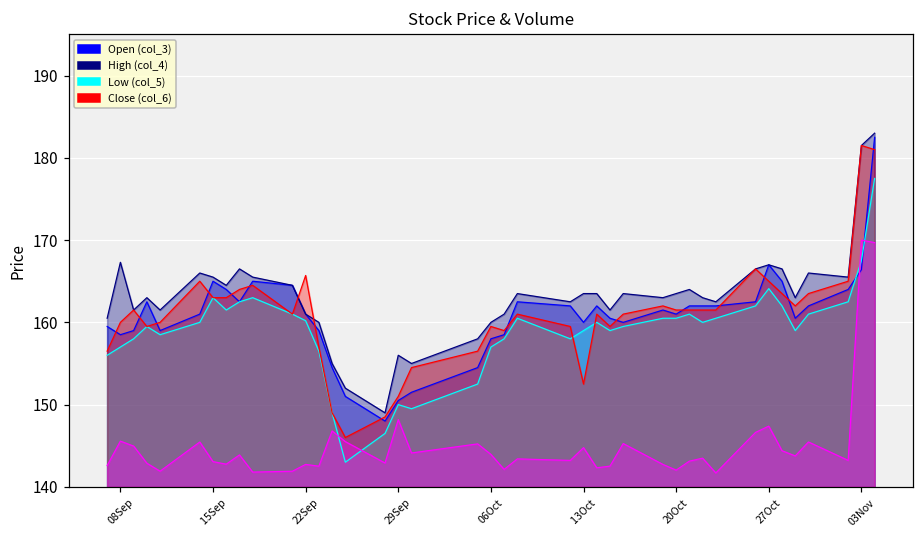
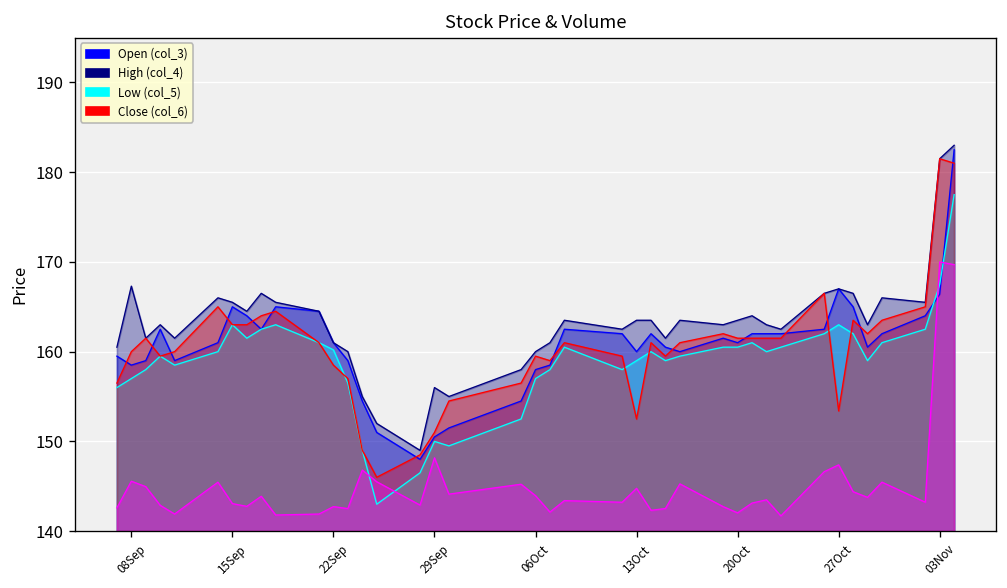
  {
    "Open (col_3)": {
      "08Sep": 159,
      "15Sep": 165,
      "29Sep": 151,
      "06Oct": 158,
      "13Oct": 160,
      "20Oct": 161,
      "03Nov": 166
    },
    "High (col_4)": {
      "08Sep": 167,
      "15Sep": 166,
      "29Sep": 156,
      "06Oct": 160,
      "13Oct": 164,
      "20Oct": 164
    },
    "Low (col_5)": {
      "08Sep": 157,
      "22Sep": 160,
      "29Sep": 150,
      "06Oct": 157,
      "13Oct": 159,
      "20Oct": 161,
-     "27Oct": 164,
+     "27Oct": 163,
      "03Nov": 168
    },
    "Close (col_6)": {
      "08Sep": 160,
-     "22Sep": 166,
+     "22Sep": 159,
      "29Sep": 151,
      "06Oct": 160,
      "13Oct": 153,
      "20Oct": 162,
-     "27Oct": 165
+     "27Oct": 153
    }
  }
